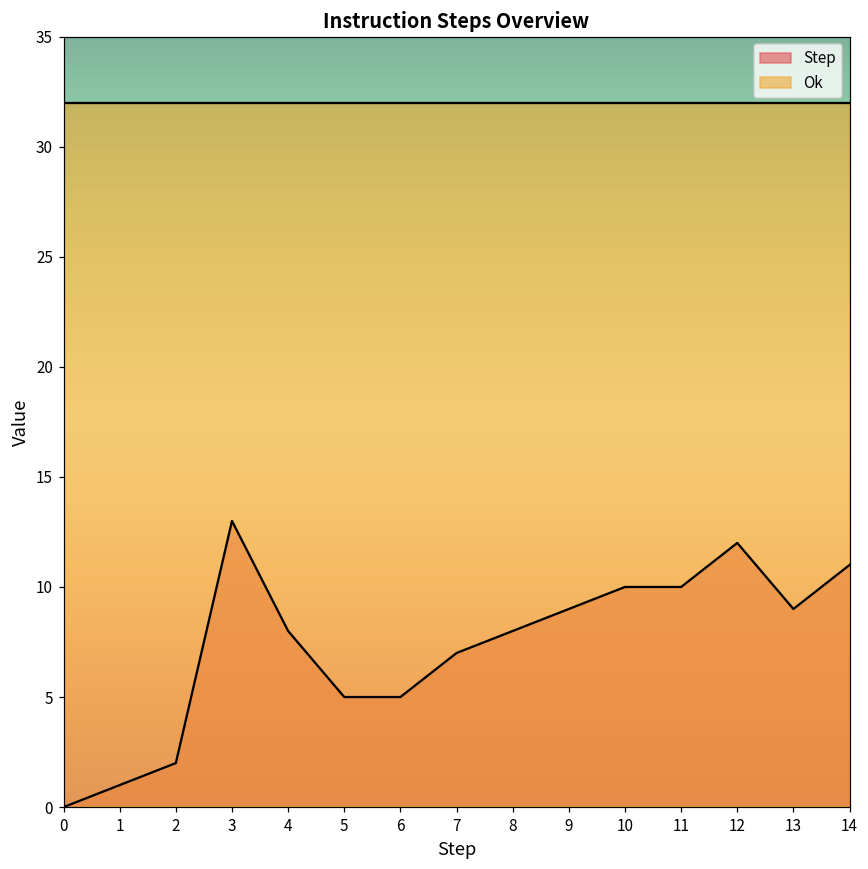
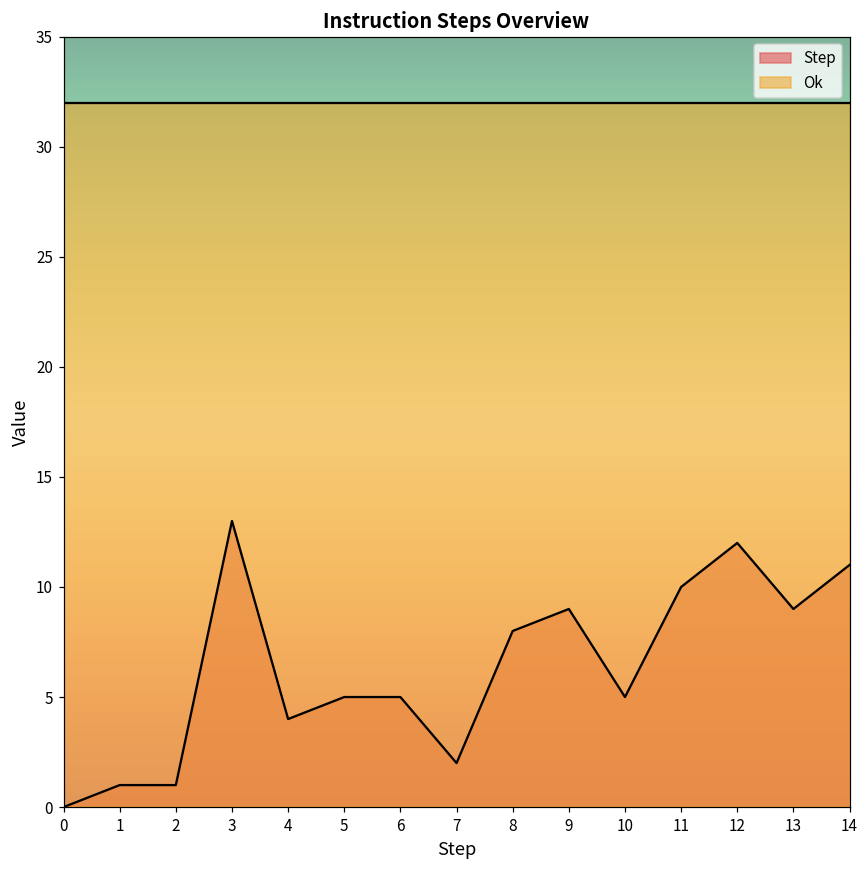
  {
    "Step": {
      "0": 0,
      "1": 1,
-     "2": 2,
+     "2": 1,
      "3": 13,
-     "4": 8,
+     "4": 4,
      "5": 5,
      "6": 5,
-     "7": 7,
+     "7": 2,
      "8": 8,
      "9": 9,
-     "10": 10,
+     "10": 5,
      "11": 10,
      "12": 12,
      "13": 9,
      "14": 11
    },
    "Ok": {
      "0": 32,
      "1": 32,
      "2": 32,
      "3": 32,
      "4": 32,
      "5": 32,
      "6": 32,
      "7": 32,
      "8": 32,
      "9": 32,
      "10": 32,
      "11": 32,
      "12": 32,
      "13": 32,
      "14": 32
    }
  }
